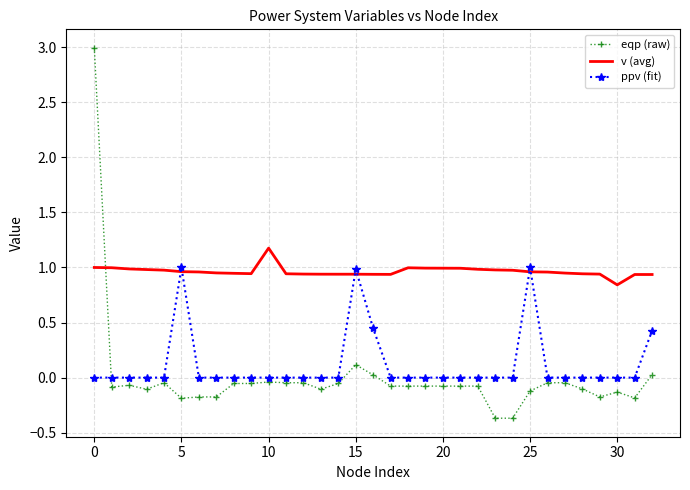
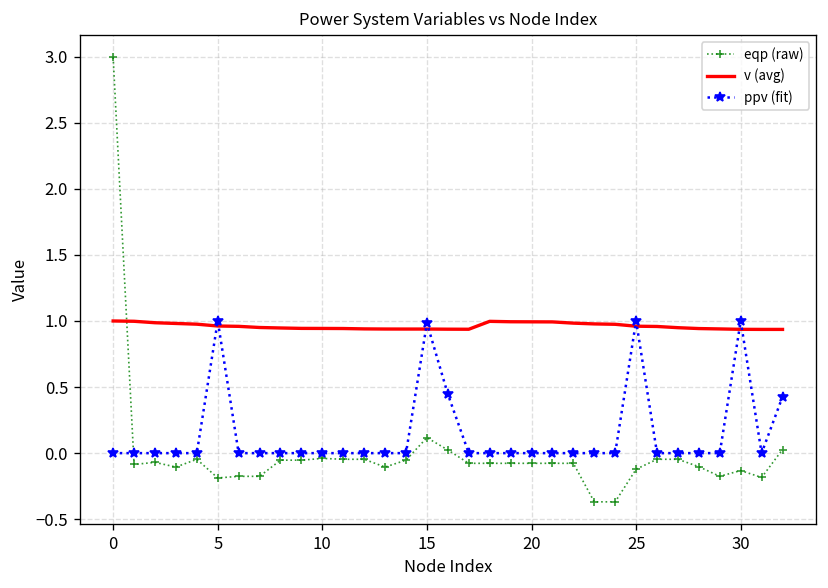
  {
    "eqp (raw)": {
      "0": 2.99,
      "5": -0.19,
      "10": -0.04,
      "15": 0.12,
      "20": -0.08,
      "25": -0.12,
      "30": -0.13
    },
    "v (avg)": {
      "0": 1.00,
      "5": 0.96,
-     "10": 1.18,
+     "10": 0.94,
      "15": 0.94,
      "20": 0.99,
      "25": 0.96,
-     "30": 0.84
+     "30": 0.94
    },
    "ppv (fit)": {
      "0": 0,
      "5": 1,
      "10": 0,
      "15": 1,
      "20": 0,
      "25": 1,
-     "30": 0
+     "30": 1
    }
  }
